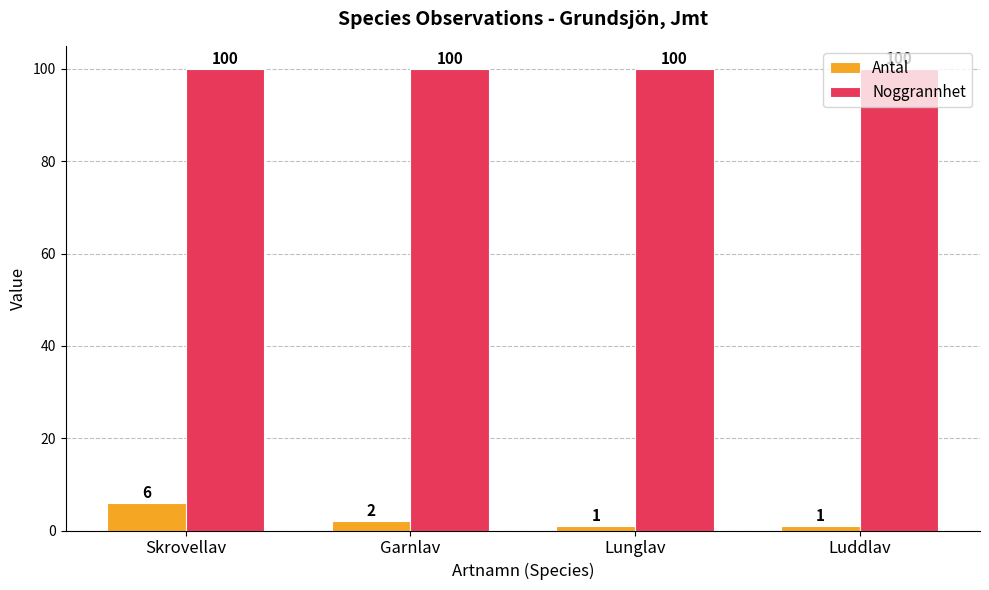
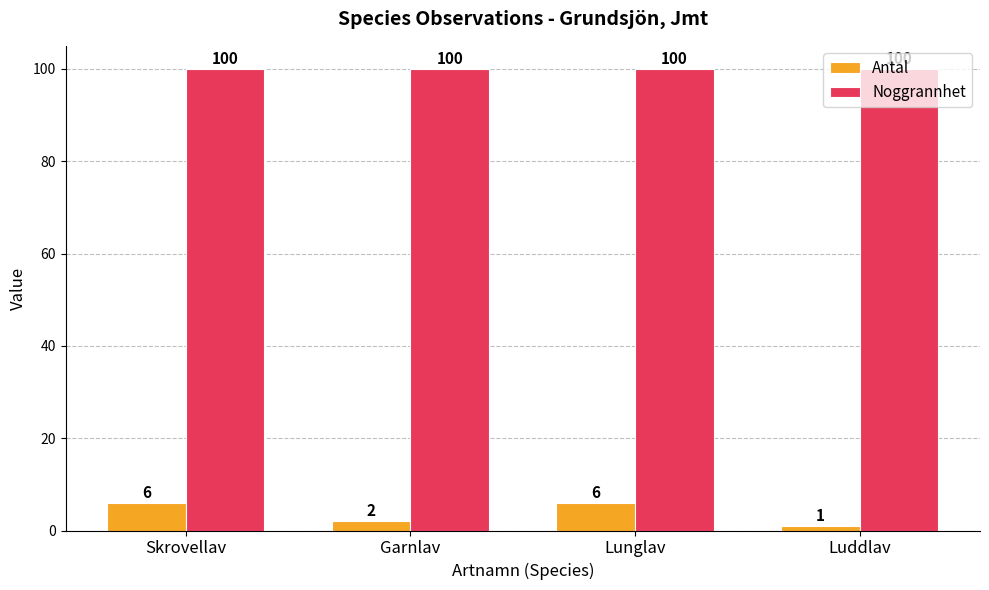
  {
    "Antal": {
      "Skrovellav": 6,
      "Garnlav": 2,
-     "Lunglav": 1,
+     "Lunglav": 6,
      "Luddlav": 1
    },
    "Noggrannhet": {
      "Skrovellav": 100,
      "Garnlav": 100,
      "Lunglav": 100
    }
  }
